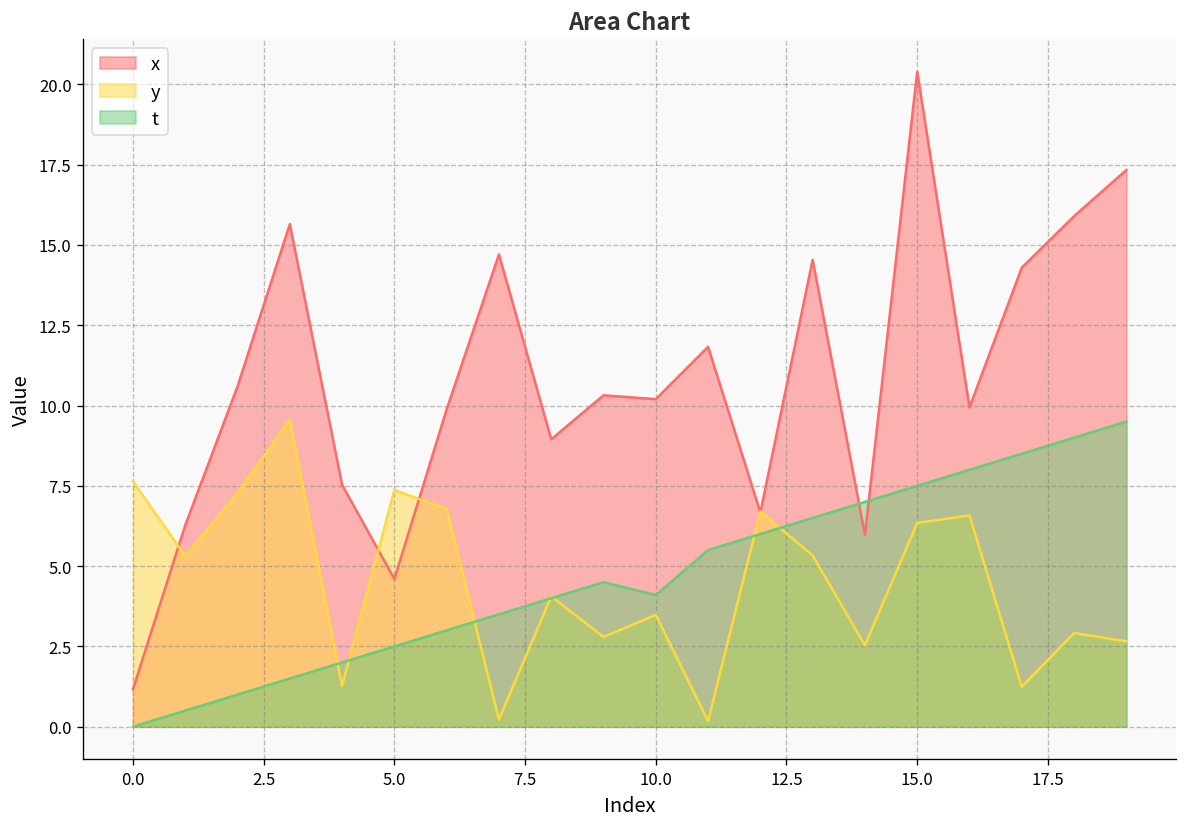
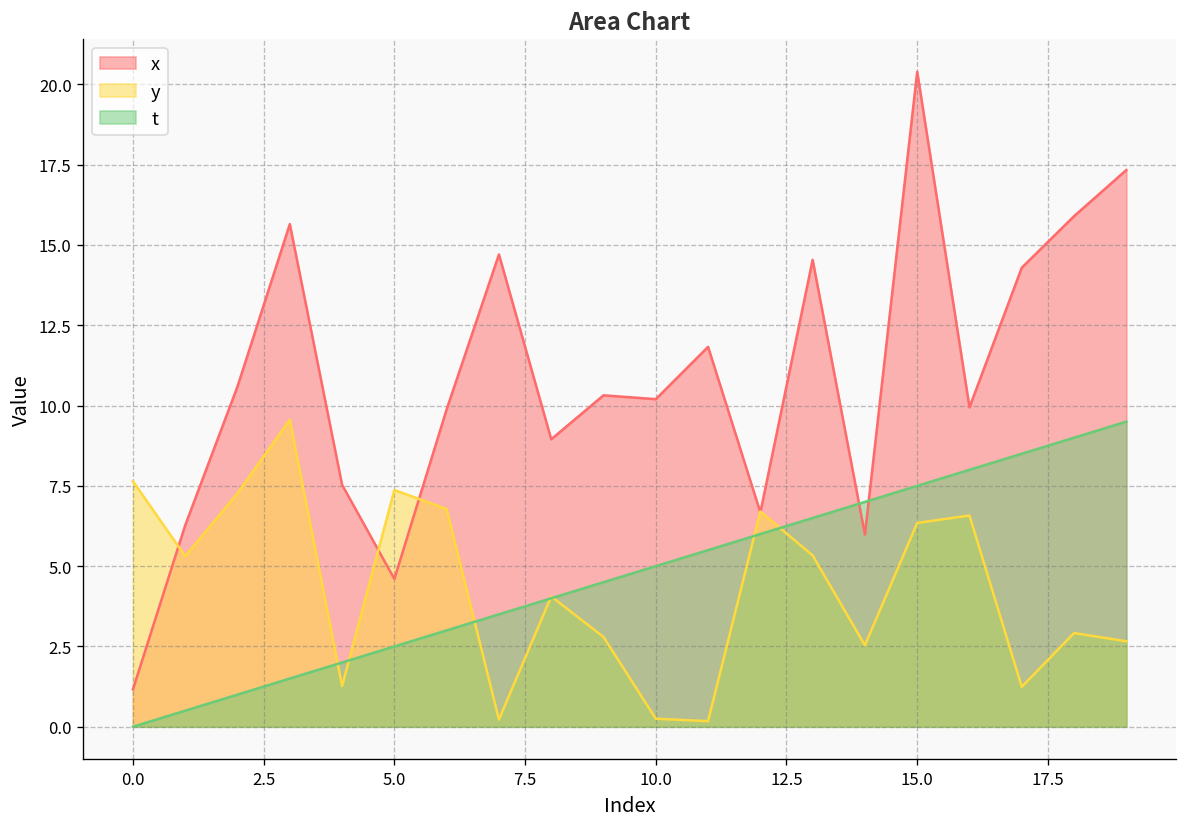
  {
    "x": {
      "0.0": 1.2,
      "5.0": 4.6,
      "10.0": 10.2,
      "15.0": 20.4
    },
    "y": {
      "0.0": 7.6,
      "5.0": 7.4,
-     "10.0": 3.5,
+     "10.0": 0.2,
      "15.0": 6.3
    },
    "t": {
      "0.0": 0.0,
      "5.0": 2.5,
-     "10.0": 4.1,
+     "10.0": 5.0,
      "15.0": 7.5
    }
  }
